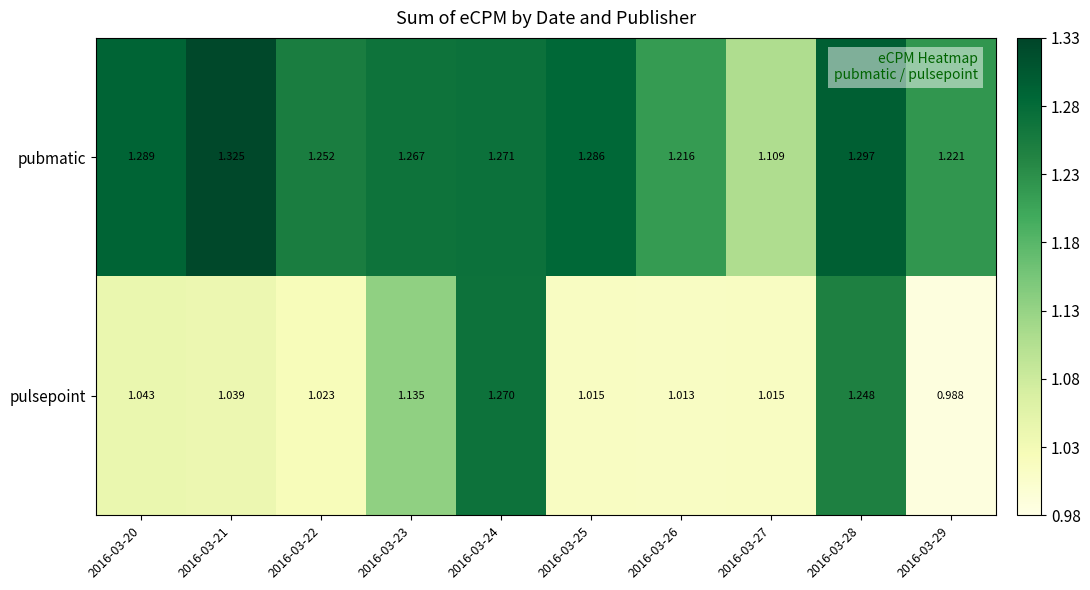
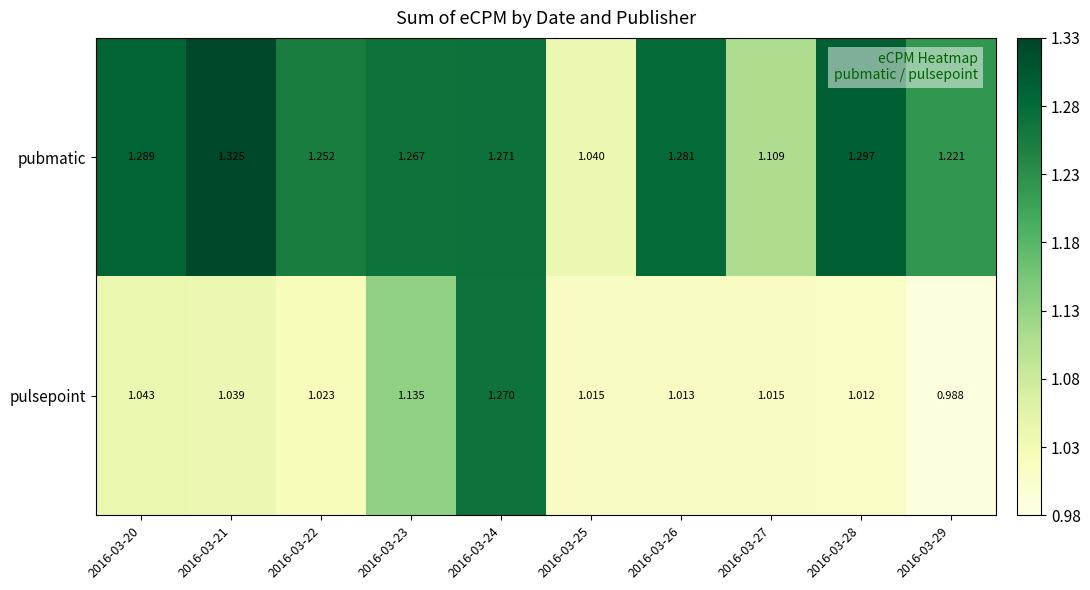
  {
    "pubmatic": {
      "2016-03-20": 1.289,
      "2016-03-21": 1.325,
      "2016-03-22": 1.252,
      "2016-03-23": 1.267,
      "2016-03-24": 1.271,
-     "2016-03-25": 1.286,
-     "2016-03-26": 1.216,
+     "2016-03-25": 1.040,
+     "2016-03-26": 1.281,
      "2016-03-27": 1.109,
      "2016-03-28": 1.297,
      "2016-03-29": 1.221
    },
    "pulsepoint": {
      "2016-03-20": 1.043,
      "2016-03-21": 1.039,
      "2016-03-22": 1.023,
      "2016-03-23": 1.135,
      "2016-03-24": 1.270,
      "2016-03-25": 1.015,
      "2016-03-26": 1.013,
      "2016-03-27": 1.015,
-     "2016-03-28": 1.248,
+     "2016-03-28": 1.012,
      "2016-03-29": 0.988
    }
  }
